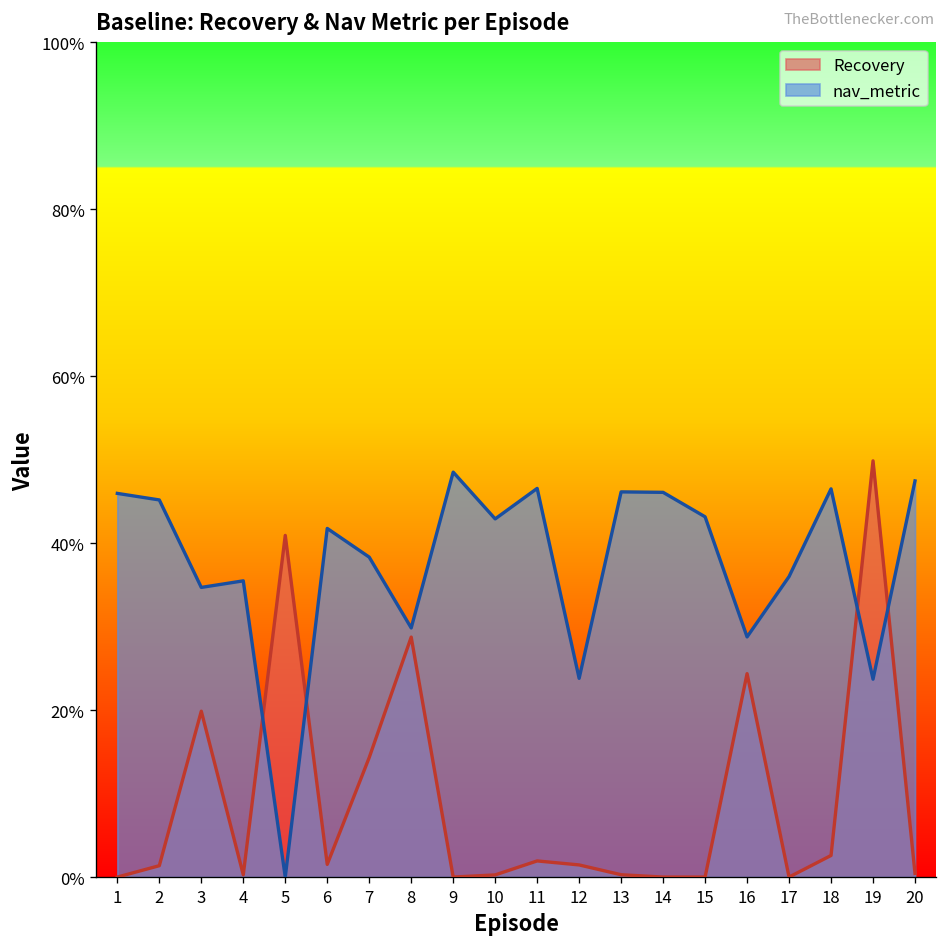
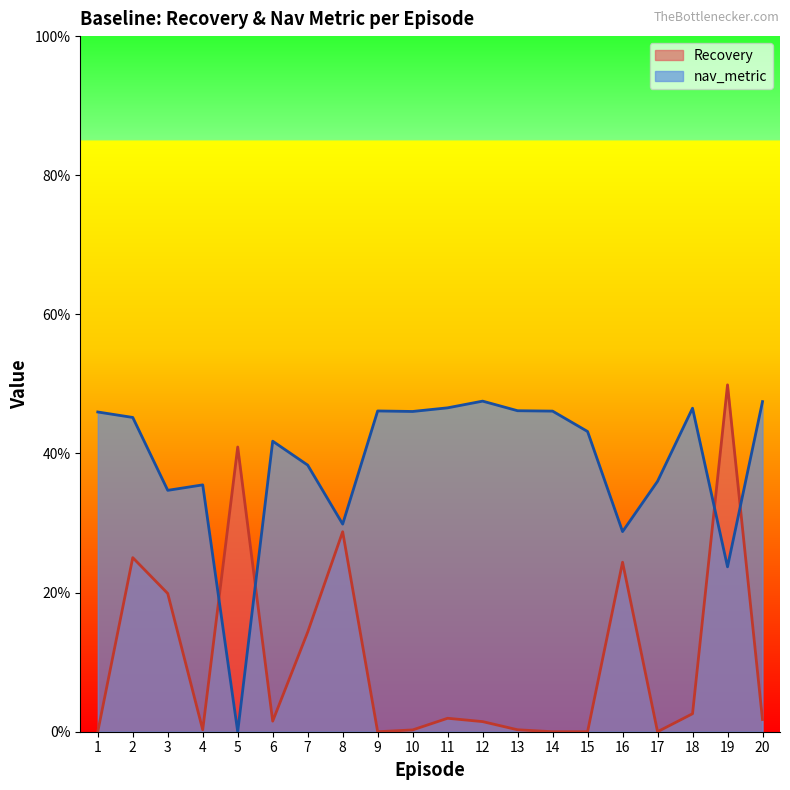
  {
    "Recovery": {
      "1": "0%",
-     "2": "1%",
+     "2": "25%",
      "3": "20%",
      "4": "0%",
      "5": "41%",
      "6": "2%",
      "7": "14%",
      "8": "29%",
      "9": "0%",
      "10": "0%",
      "11": "2%",
      "12": "1%",
      "13": "0%",
      "14": "0%",
      "15": "0%",
      "16": "24%",
      "17": "0%",
      "18": "3%",
      "19": "50%",
-     "20": "0%"
+     "20": "2%"
    },
    "nav_metric": {
      "1": "46%",
      "2": "45%",
      "3": "35%",
      "4": "35%",
      "5": "0%",
      "6": "42%",
      "7": "38%",
      "8": "30%",
-     "9": "49%",
-     "10": "43%",
+     "9": "46%",
+     "10": "46%",
      "11": "47%",
-     "12": "24%",
+     "12": "48%",
      "13": "46%",
      "14": "46%",
      "15": "43%",
      "16": "29%",
      "17": "36%",
      "18": "47%",
      "19": "24%",
      "20": "47%"
    }
  }
